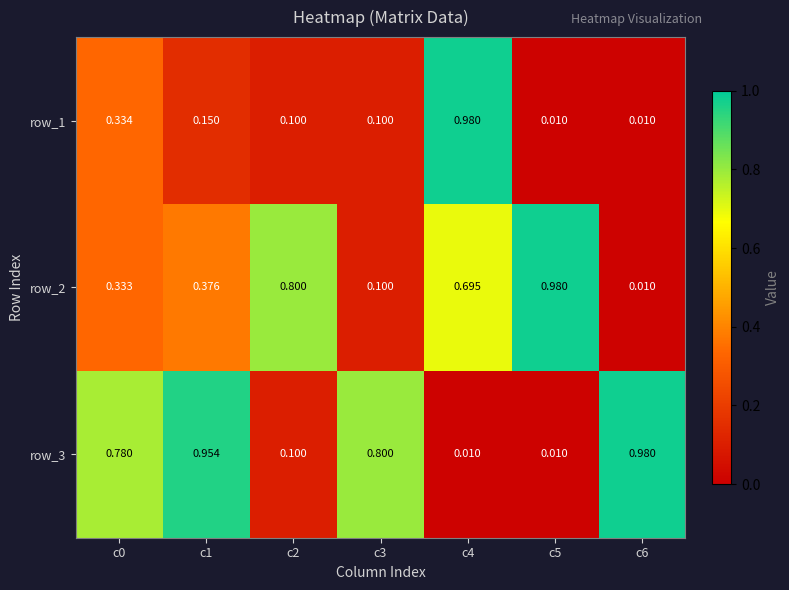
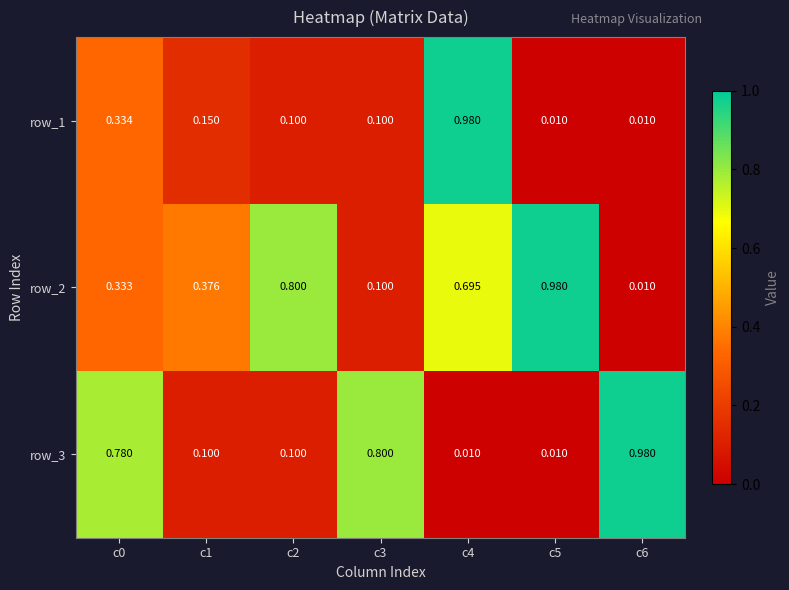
  {
    "row_1": {
      "c0": 0.334,
      "c1": 0.150,
      "c2": 0.100,
      "c3": 0.100,
      "c4": 0.980,
      "c5": 0.010,
      "c6": 0.010
    },
    "row_2": {
      "c0": 0.333,
      "c1": 0.376,
      "c2": 0.800,
      "c3": 0.100,
      "c4": 0.695,
      "c5": 0.980,
      "c6": 0.010
    },
    "row_3": {
      "c0": 0.780,
-     "c1": 0.954,
+     "c1": 0.100,
      "c2": 0.100,
      "c3": 0.800,
      "c4": 0.010,
      "c5": 0.010,
      "c6": 0.980
    }
  }
